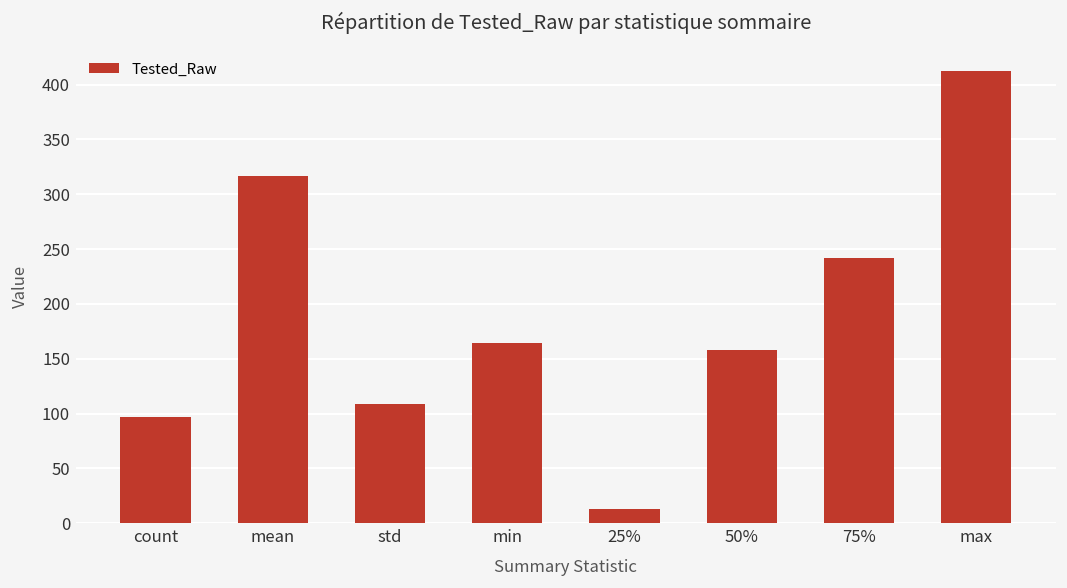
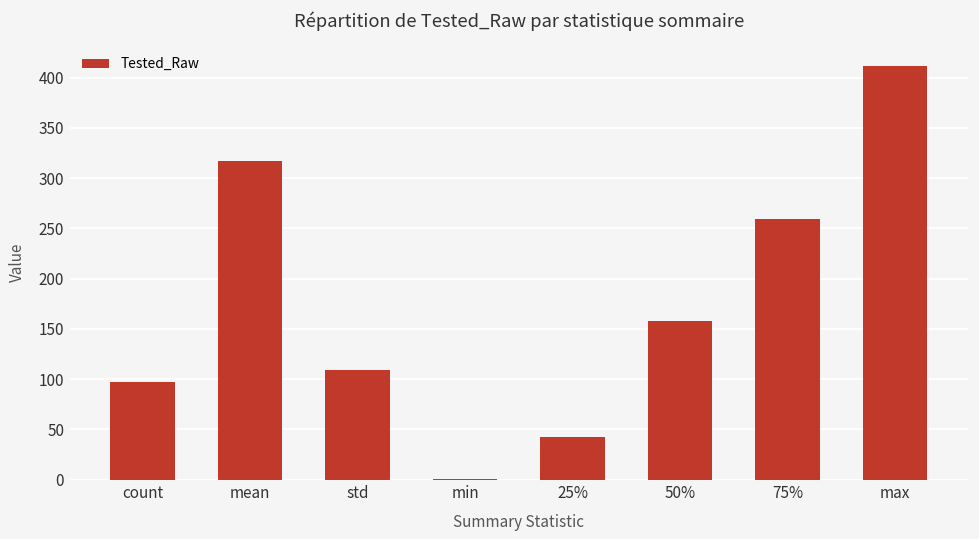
  {
    "count": 100,
    "mean": 320,
    "std": 110,
-   "min": 160,
-   "25%": 10,
+   "min": 0,
+   "25%": 40,
    "50%": 160,
-   "75%": 240,
+   "75%": 260,
    "max": 410
  }
